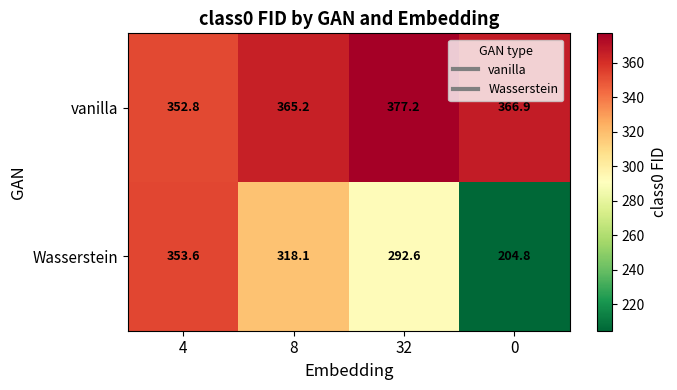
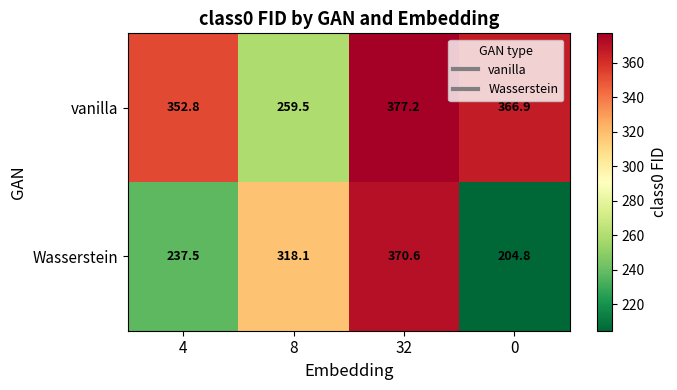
  {
    "vanilla": {
      "4": 352.8,
-     "8": 365.2,
+     "8": 259.5,
      "32": 377.2,
      "0": 366.9
    },
    "Wasserstein": {
-     "4": 353.6,
+     "4": 237.5,
      "8": 318.1,
-     "32": 292.6,
+     "32": 370.6,
      "0": 204.8
    }
  }
